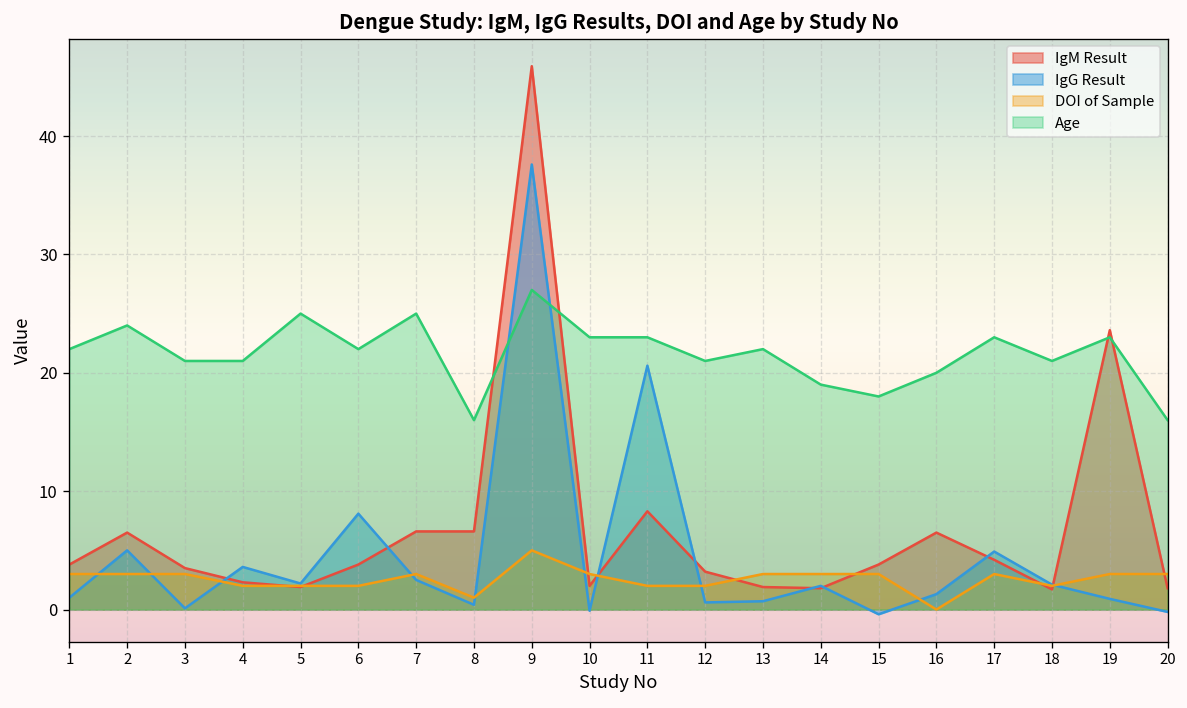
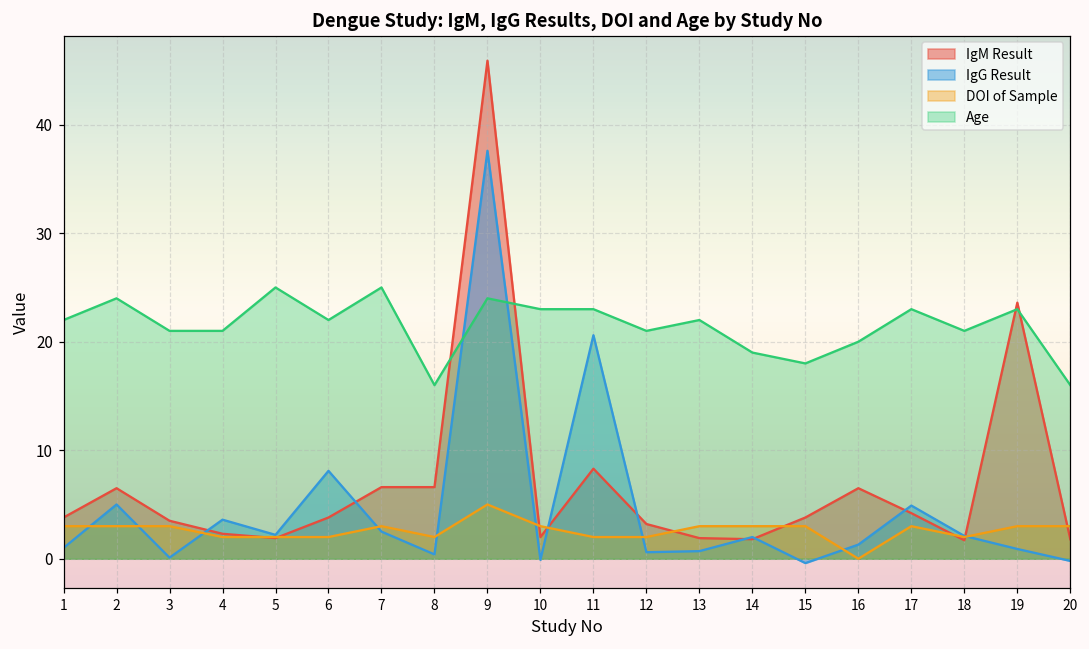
  {
    "IgM Result": {
      "1": 4,
      "2": 7,
      "3": 4,
      "4": 2,
      "6": 4,
      "7": 7,
      "8": 7,
      "9": 46,
      "10": 2,
      "11": 8,
      "12": 3,
      "13": 2,
      "15": 4,
      "16": 7,
      "17": 4,
      "18": 2,
      "19": 24,
      "20": 2
    },
    "DOI of Sample": {
      "1": 3,
      "2": 3,
      "3": 3,
      "4": 2,
      "6": 2,
      "7": 3,
-     "8": 1,
+     "8": 2,
      "9": 5,
      "10": 3,
      "11": 2,
      "12": 2,
      "13": 3,
      "14": 3,
      "15": 3,
      "16": 0,
      "17": 3,
      "19": 3,
      "20": 3
    },
    "Age": {
      "1": 22,
      "2": 24,
      "3": 21,
      "4": 21,
      "5": 25,
      "6": 22,
      "7": 25,
      "8": 16,
-     "9": 27,
+     "9": 24,
      "10": 23,
      "11": 23,
      "12": 21,
      "13": 22,
      "14": 19,
      "15": 18,
      "16": 20,
      "17": 23,
      "18": 21,
      "19": 23,
      "20": 16
    }
  }
